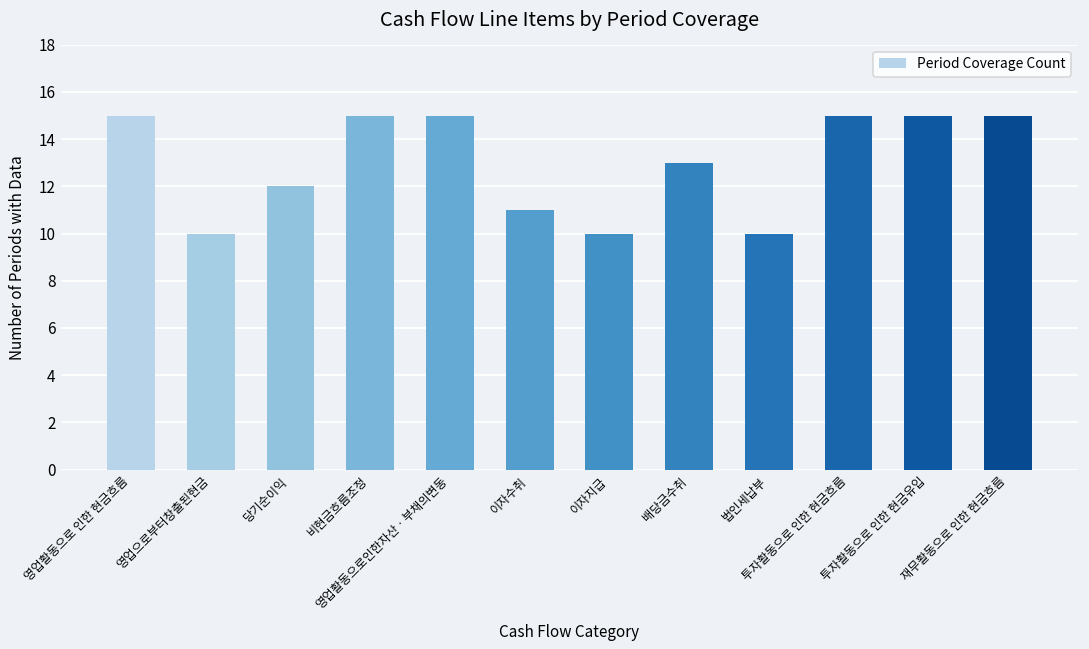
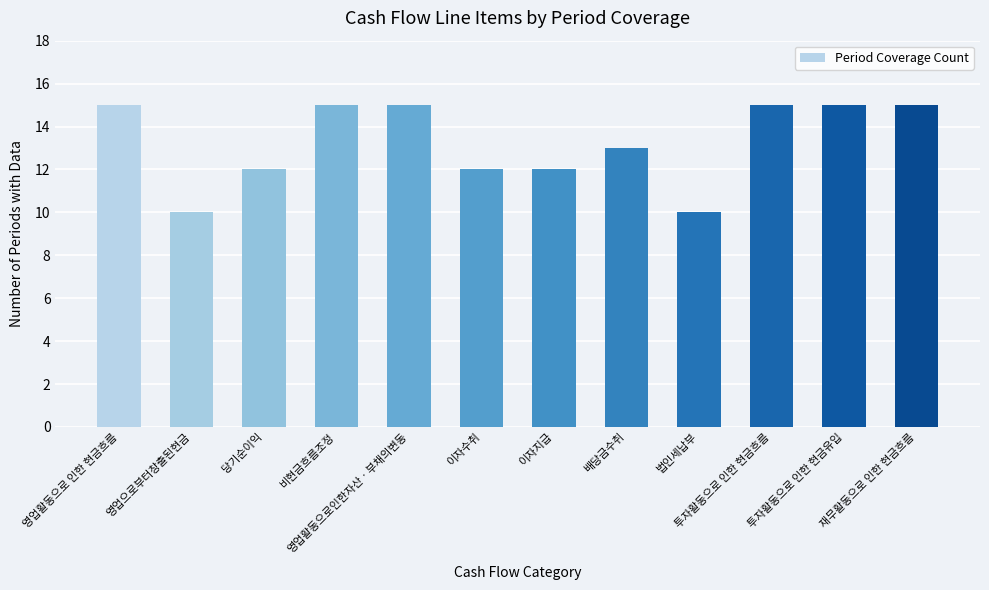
  {
    "영업활동으로 인한 현금흐름": 15,
    "영업으로부터창출된현금": 10,
    "당기순이익": 12,
    "비현금흐름조정": 15,
    "영업활동으로인한자산ㆍ부채의변동": 15,
-   "이자수취": 11,
-   "이자지급": 10,
+   "이자수취": 12,
+   "이자지급": 12,
    "배당금수취": 13,
    "법인세납부": 10,
    "투자활동으로 인한 현금흐름": 15,
    "투자활동으로 인한 현금유입": 15,
    "재무활동으로 인한 현금흐름": 15
  }
